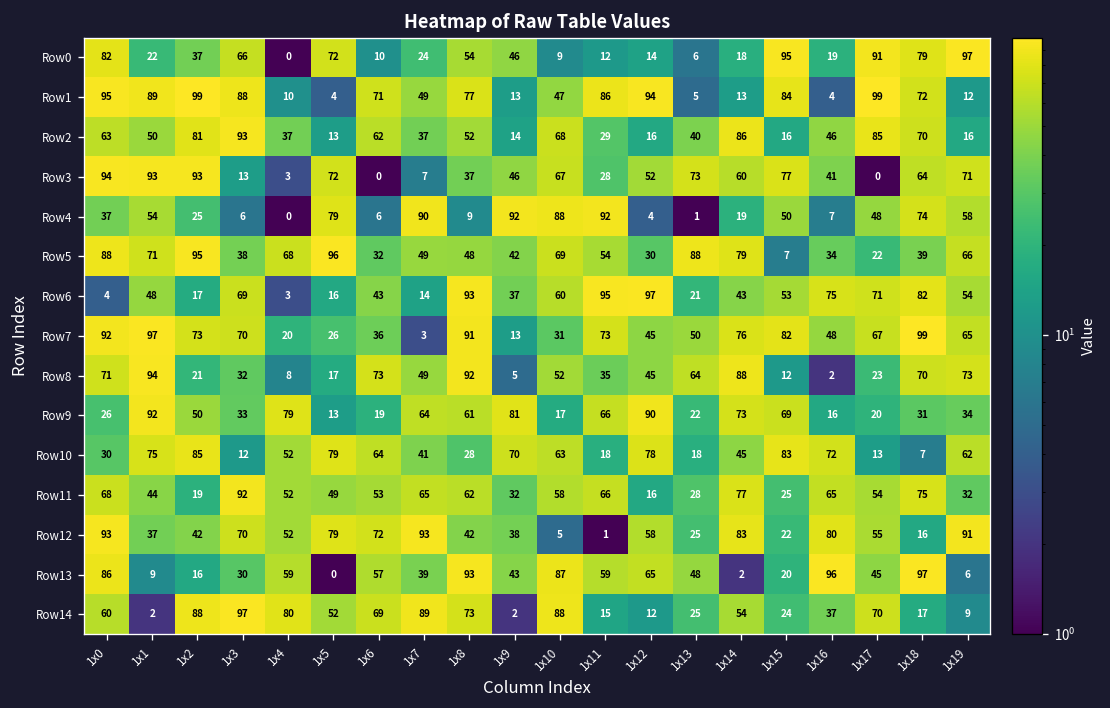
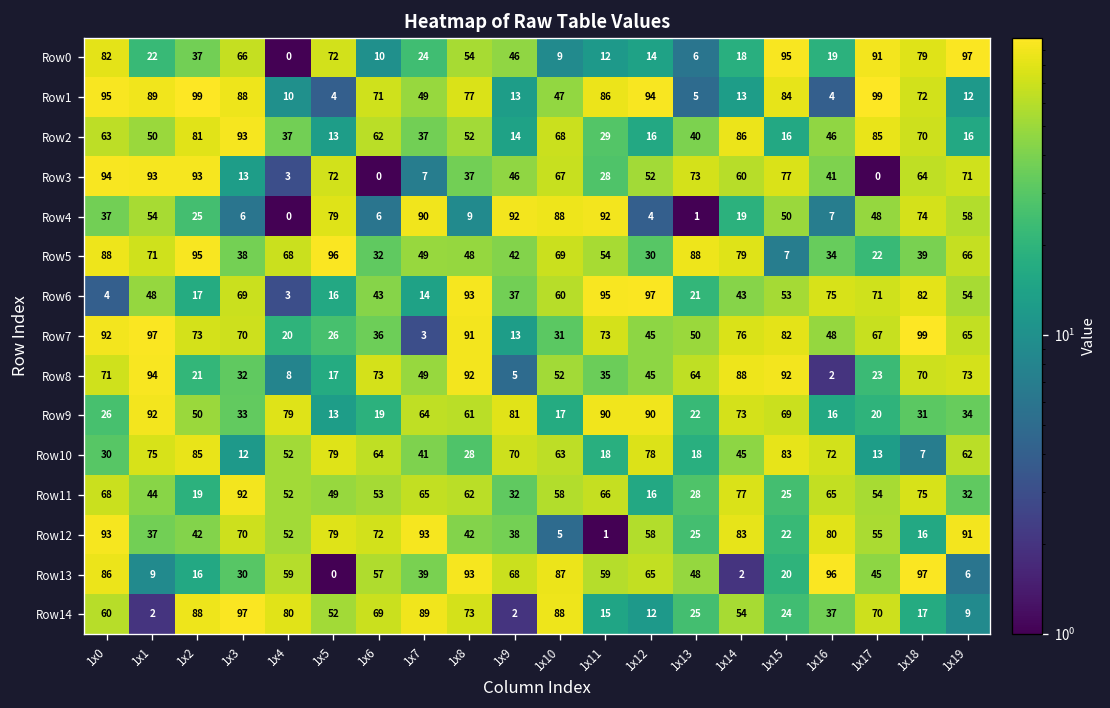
  {
    "Row8": {
      "1x0": 71,
      "1x1": 94,
      "1x2": 21,
      "1x3": 32,
      "1x4": 8,
      "1x5": 17,
      "1x6": 73,
      "1x7": 49,
      "1x8": 92,
      "1x9": 5,
      "1x10": 52,
      "1x11": 35,
      "1x12": 45,
      "1x13": 64,
      "1x14": 88,
-     "1x15": 12,
+     "1x15": 92,
      "1x16": 2,
      "1x17": 23,
      "1x18": 70,
      "1x19": 73
    },
    "Row9": {
      "1x0": 26,
      "1x1": 92,
      "1x2": 50,
      "1x3": 33,
      "1x4": 79,
      "1x5": 13,
      "1x6": 19,
      "1x7": 64,
      "1x8": 61,
      "1x9": 81,
      "1x10": 17,
-     "1x11": 66,
+     "1x11": 90,
      "1x12": 90,
      "1x13": 22,
      "1x14": 73,
      "1x15": 69,
      "1x16": 16,
      "1x17": 20,
      "1x18": 31,
      "1x19": 34
    },
    "Row13": {
      "1x0": 86,
      "1x1": 9,
      "1x2": 16,
      "1x3": 30,
      "1x4": 59,
      "1x5": 0,
      "1x6": 57,
      "1x7": 39,
      "1x8": 93,
-     "1x9": 43,
+     "1x9": 68,
      "1x10": 87,
      "1x11": 59,
      "1x12": 65,
      "1x13": 48,
      "1x14": 2,
      "1x15": 20,
      "1x16": 96,
      "1x17": 45,
      "1x18": 97,
      "1x19": 6
    }
  }
